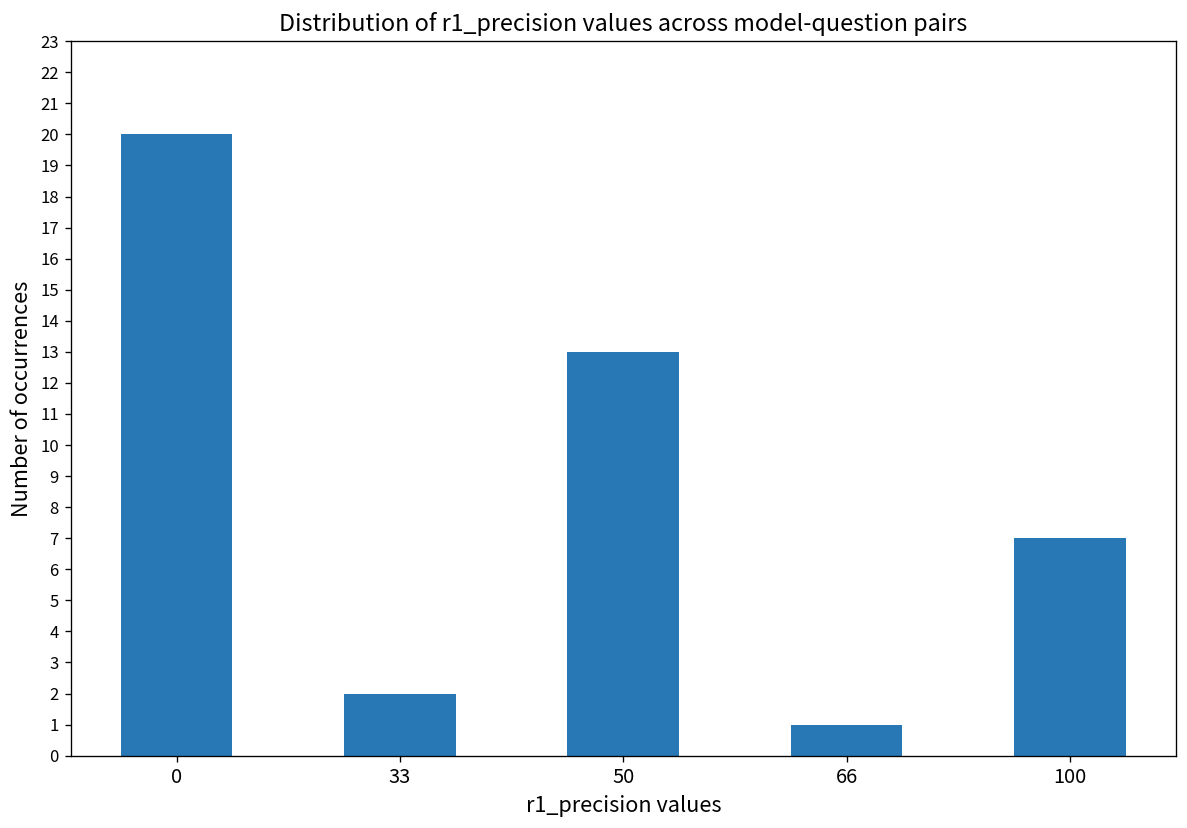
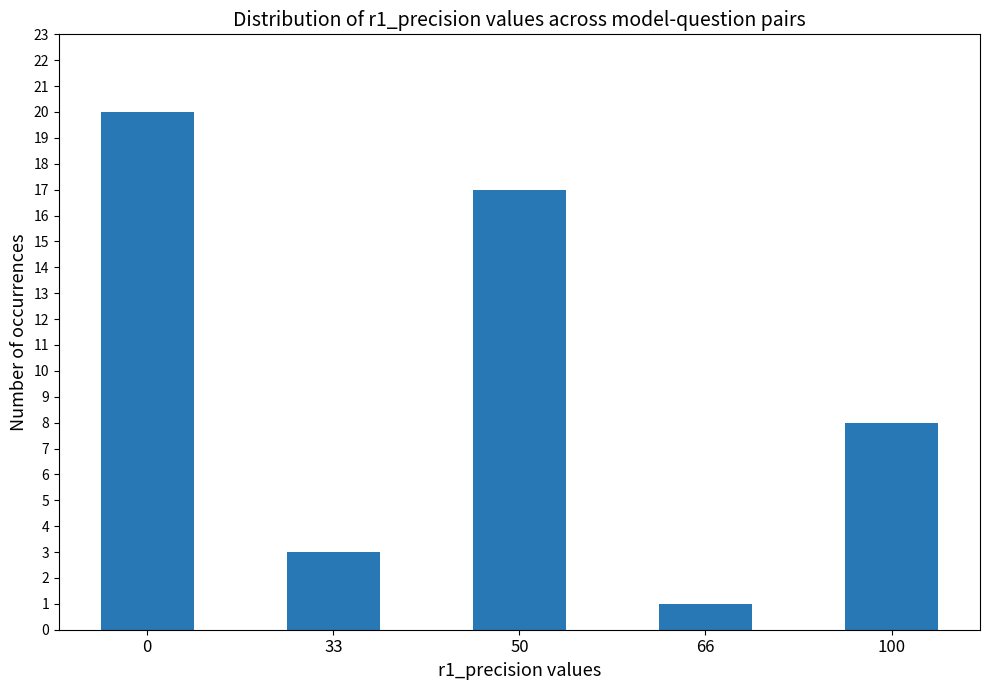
  {
    "0": 20,
-   "33": 2,
-   "50": 13,
+   "33": 3,
+   "50": 17,
    "66": 1,
-   "100": 7
+   "100": 8
  }
